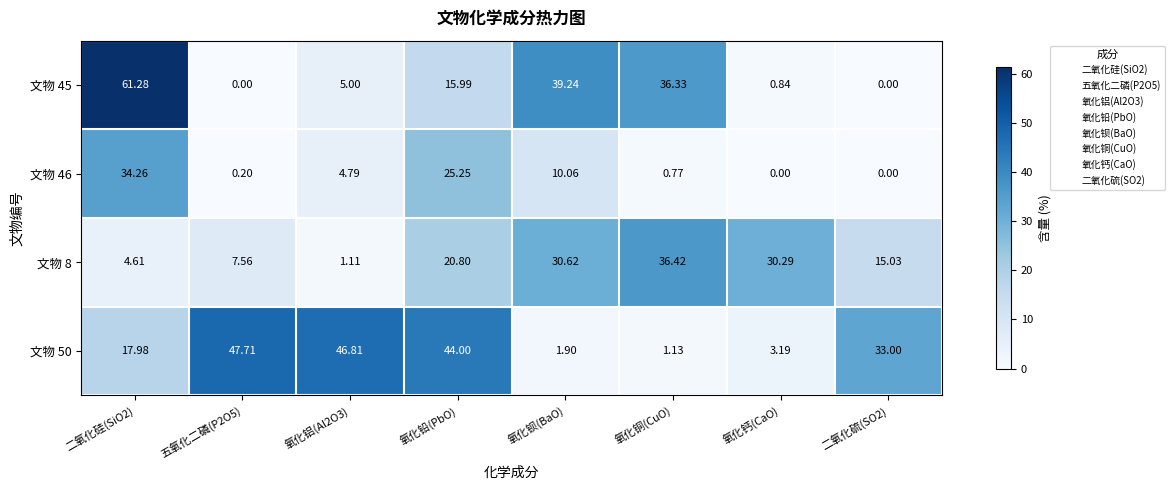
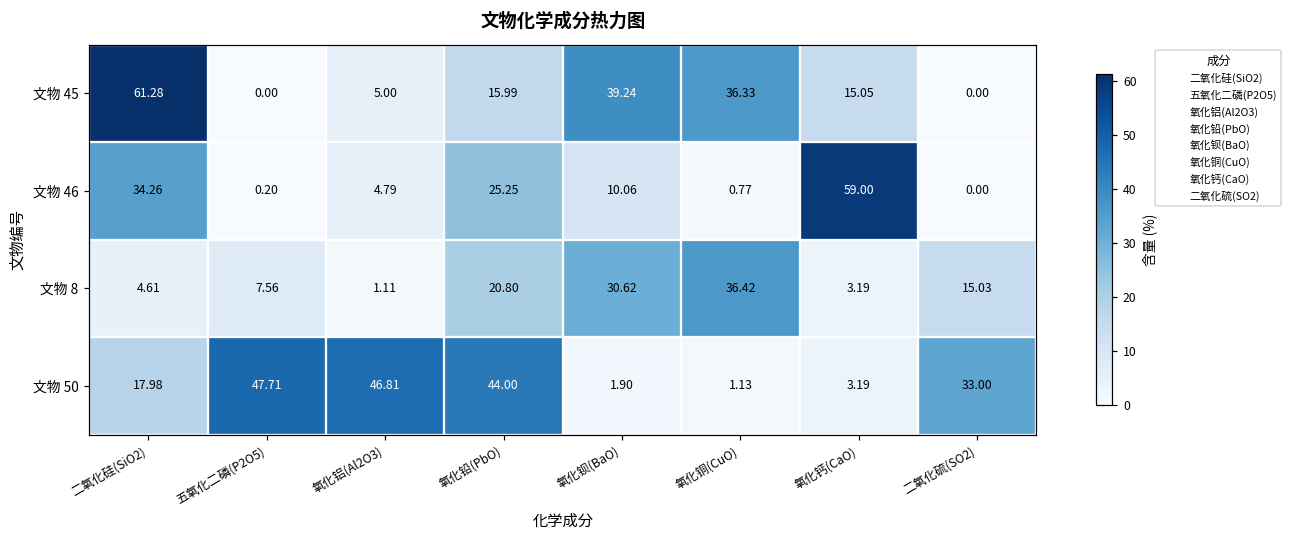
  {
    "文物 45": {
      "二氧化硅(SiO2)": 61.28,
      "五氧化二磷(P2O5)": 0.00,
      "氧化铝(Al2O3)": 5.00,
      "氧化铅(PbO)": 15.99,
      "氧化钡(BaO)": 39.24,
      "氧化铜(CuO)": 36.33,
-     "氧化钙(CaO)": 0.84,
+     "氧化钙(CaO)": 15.05,
      "二氧化硫(SO2)": 0.00
    },
    "文物 46": {
      "二氧化硅(SiO2)": 34.26,
      "五氧化二磷(P2O5)": 0.20,
      "氧化铝(Al2O3)": 4.79,
      "氧化铅(PbO)": 25.25,
      "氧化钡(BaO)": 10.06,
      "氧化铜(CuO)": 0.77,
-     "氧化钙(CaO)": 0.00,
+     "氧化钙(CaO)": 59.00,
      "二氧化硫(SO2)": 0.00
    },
    "文物 8": {
      "二氧化硅(SiO2)": 4.61,
      "五氧化二磷(P2O5)": 7.56,
      "氧化铝(Al2O3)": 1.11,
      "氧化铅(PbO)": 20.80,
      "氧化钡(BaO)": 30.62,
      "氧化铜(CuO)": 36.42,
-     "氧化钙(CaO)": 30.29,
+     "氧化钙(CaO)": 3.19,
      "二氧化硫(SO2)": 15.03
    },
    "文物 50": {
      "二氧化硅(SiO2)": 17.98,
      "五氧化二磷(P2O5)": 47.71,
      "氧化铝(Al2O3)": 46.81,
      "氧化铅(PbO)": 44.00,
      "氧化钡(BaO)": 1.90,
      "氧化铜(CuO)": 1.13,
      "氧化钙(CaO)": 3.19,
      "二氧化硫(SO2)": 33.00
    }
  }
